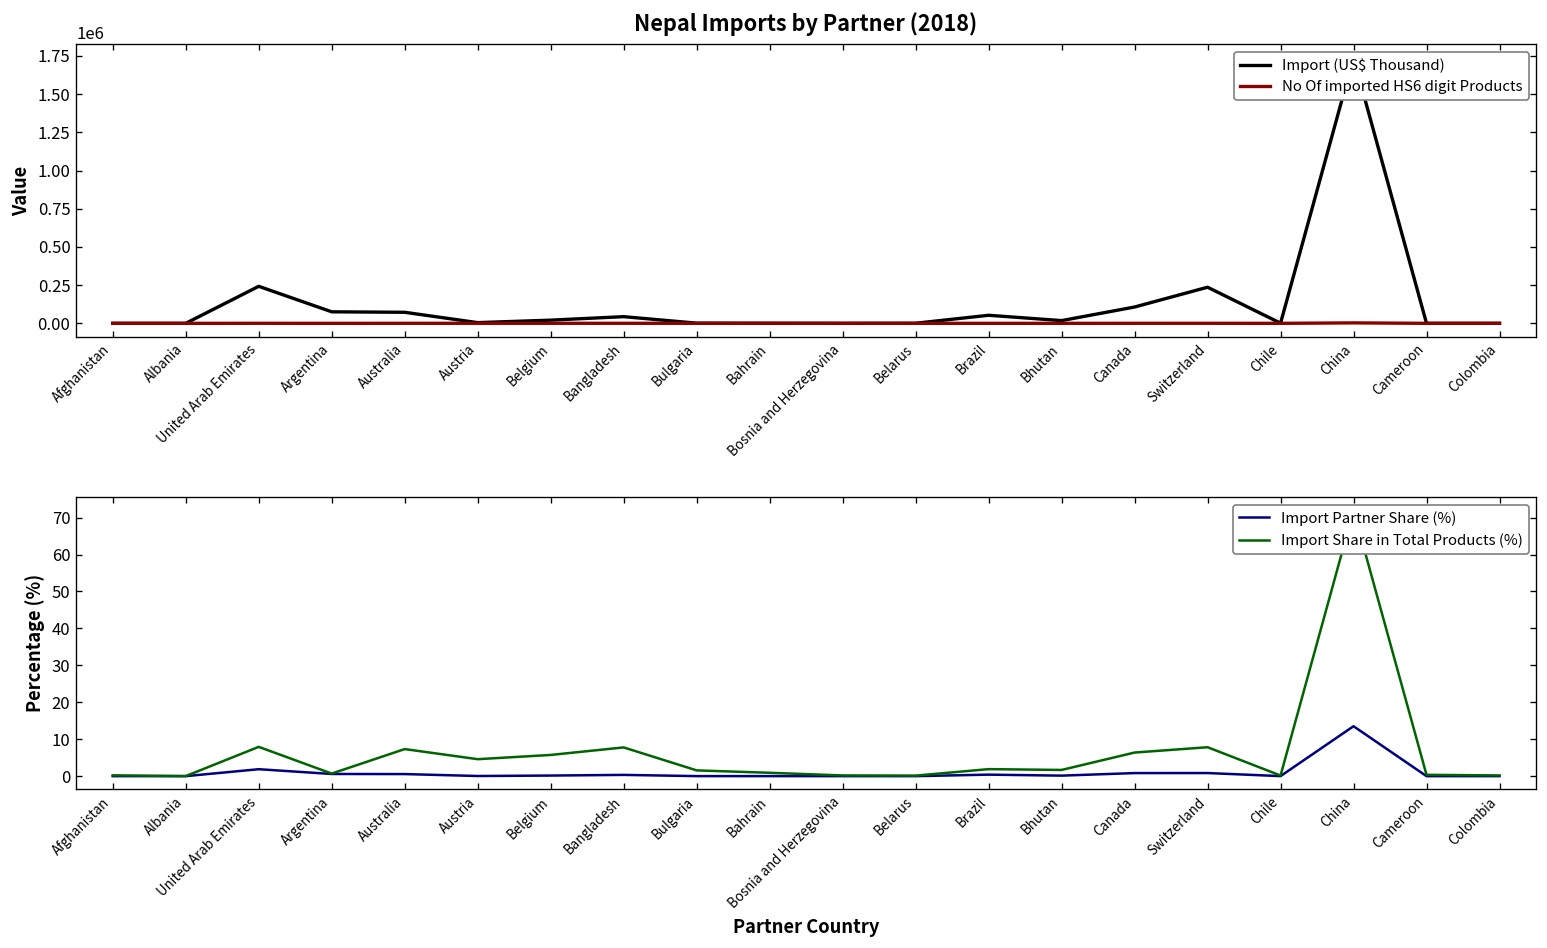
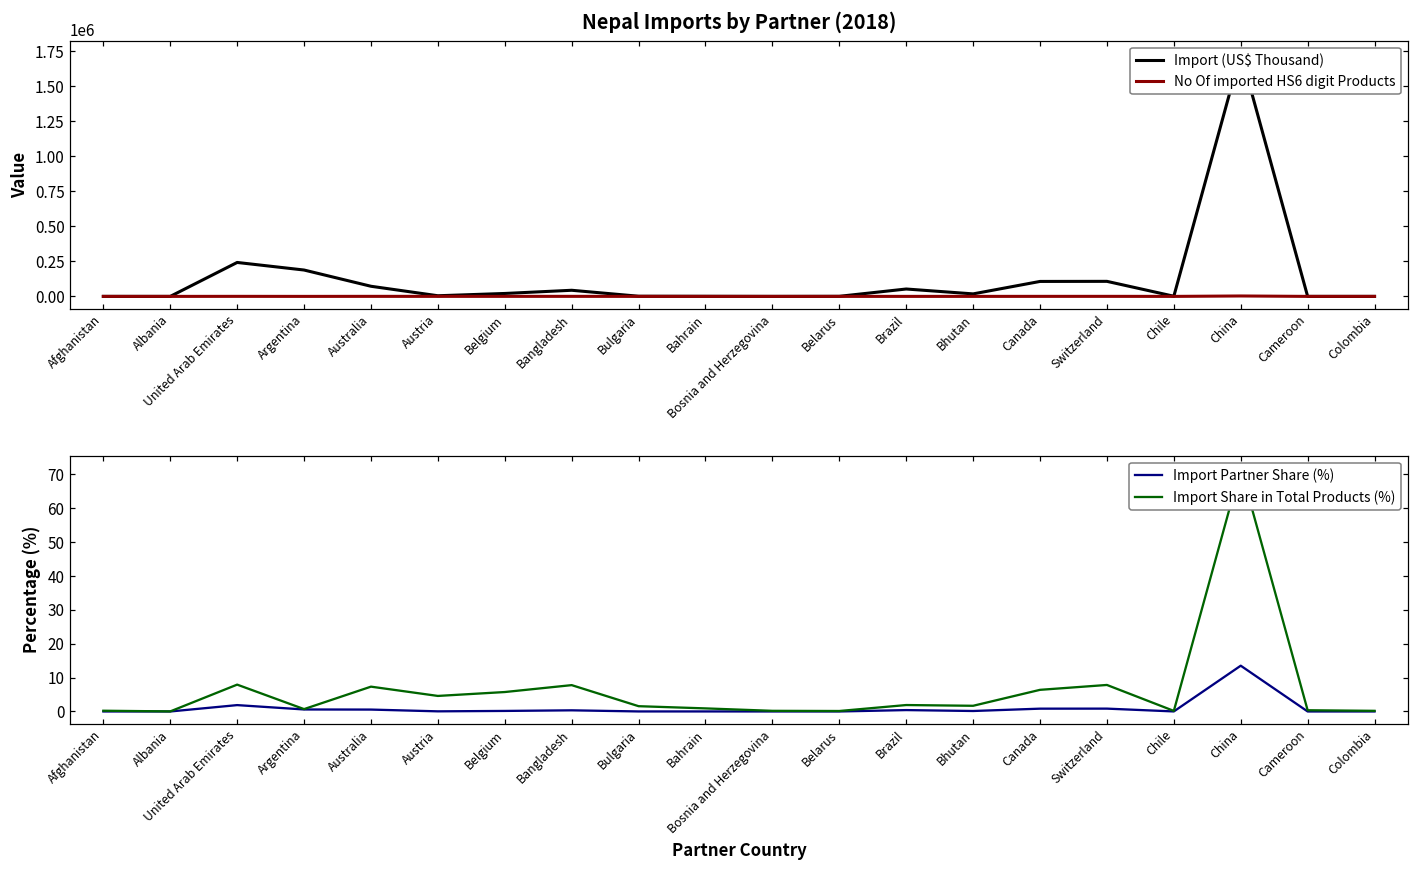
  {
    "Nepal Imports by Partner (2018)": {
      "Import (US$ Thousand)": {
        "United Arab Emirates": 240000,
-       "Argentina": 80000,
+       "Argentina": 190000,
        "Australia": 70000,
        "Belgium": 20000,
        "Bangladesh": 40000,
        "Brazil": 50000,
        "Canada": 110000,
-       "Switzerland": 240000
+       "Switzerland": 110000
      },
      "No Of imported HS6 digit Products": {
        "United Arab Emirates": 0,
        "Argentina": 0,
        "Australia": 0,
        "Belgium": 0,
        "Bangladesh": 0,
        "Brazil": 0,
        "Canada": 0,
        "Switzerland": 0,
        "China": 0
      }
    }
  }
